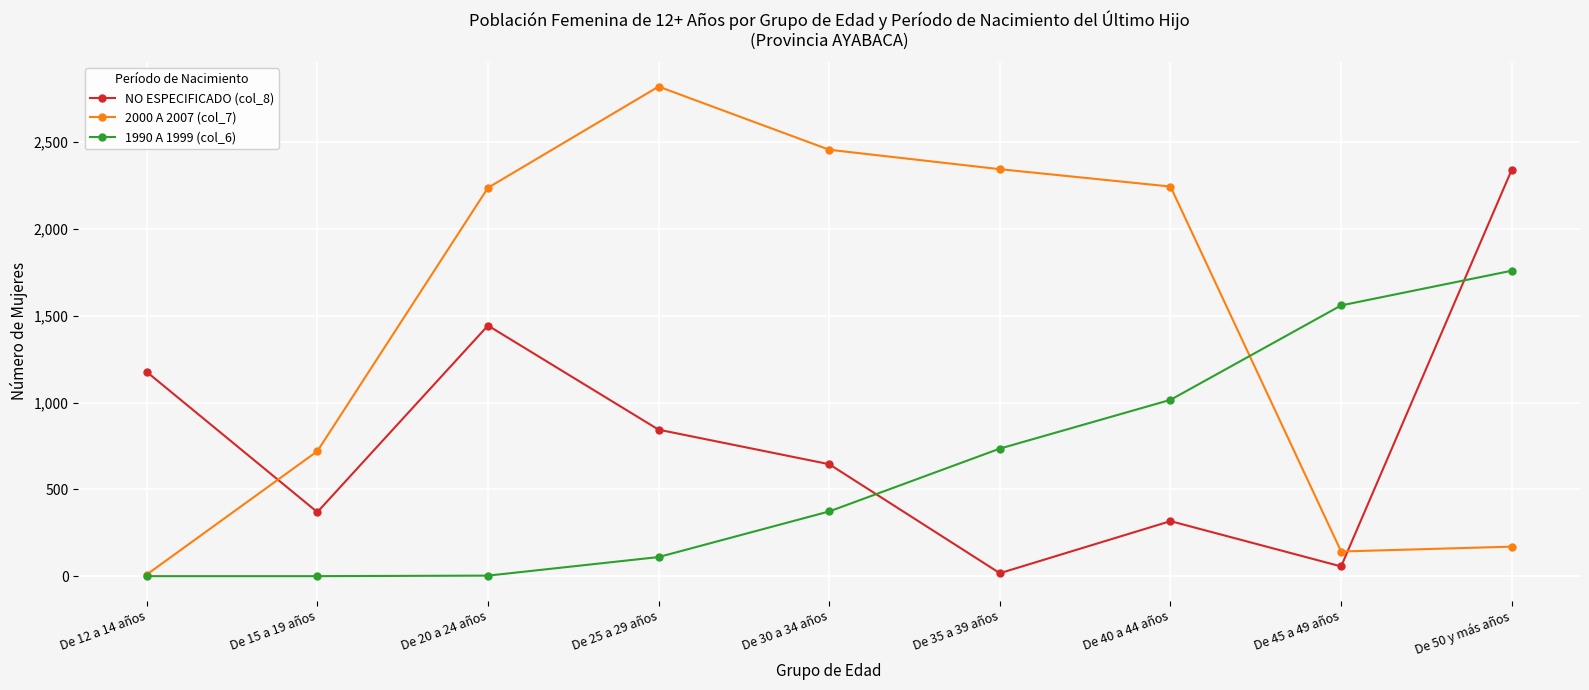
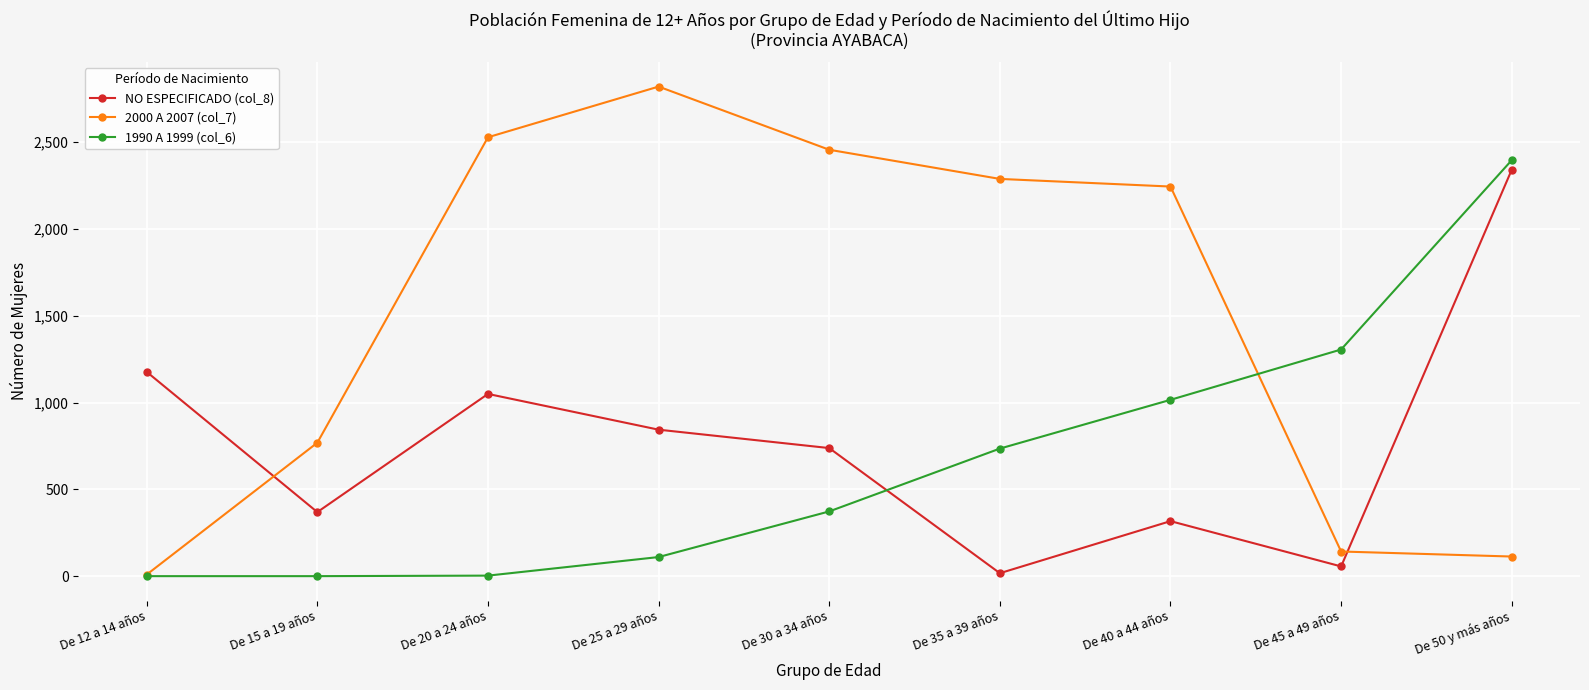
  {
    "NO ESPECIFICADO (col_8)": {
      "De 12 a 14 años": "1,180",
      "De 15 a 19 años": "370",
-     "De 20 a 24 años": "1,440",
+     "De 20 a 24 años": "1,050",
      "De 25 a 29 años": "840",
-     "De 30 a 34 años": "650",
+     "De 30 a 34 años": "740",
      "De 35 a 39 años": "20",
      "De 40 a 44 años": "320",
      "De 45 a 49 años": "60",
      "De 50 y más años": "2,340"
    },
    "2000 A 2007 (col_7)": {
-     "De 15 a 19 años": "720",
-     "De 20 a 24 años": "2,240",
+     "De 15 a 19 años": "770",
+     "De 20 a 24 años": "2,530",
      "De 25 a 29 años": "2,820",
      "De 30 a 34 años": "2,460",
-     "De 35 a 39 años": "2,350",
+     "De 35 a 39 años": "2,290",
      "De 40 a 44 años": "2,250",
      "De 45 a 49 años": "140",
-     "De 50 y más años": "170"
+     "De 50 y más años": "110"
    },
    "1990 A 1999 (col_6)": {
      "De 15 a 19 años": "0",
      "De 20 a 24 años": "0",
      "De 25 a 29 años": "110",
      "De 30 a 34 años": "370",
      "De 35 a 39 años": "740",
      "De 40 a 44 años": "1,020",
-     "De 45 a 49 años": "1,560",
-     "De 50 y más años": "1,760"
+     "De 45 a 49 años": "1,310",
+     "De 50 y más años": "2,400"
    }
  }
